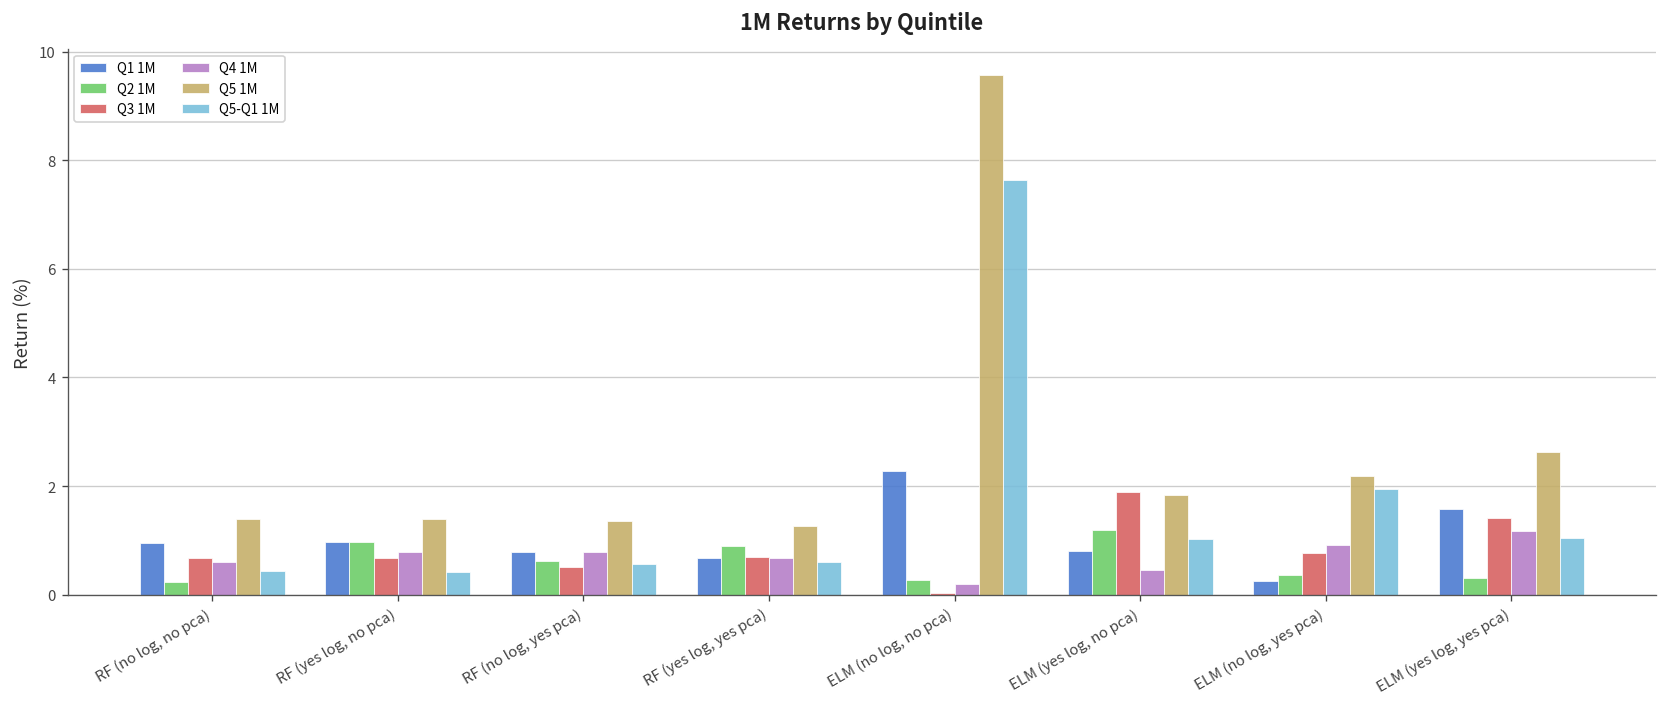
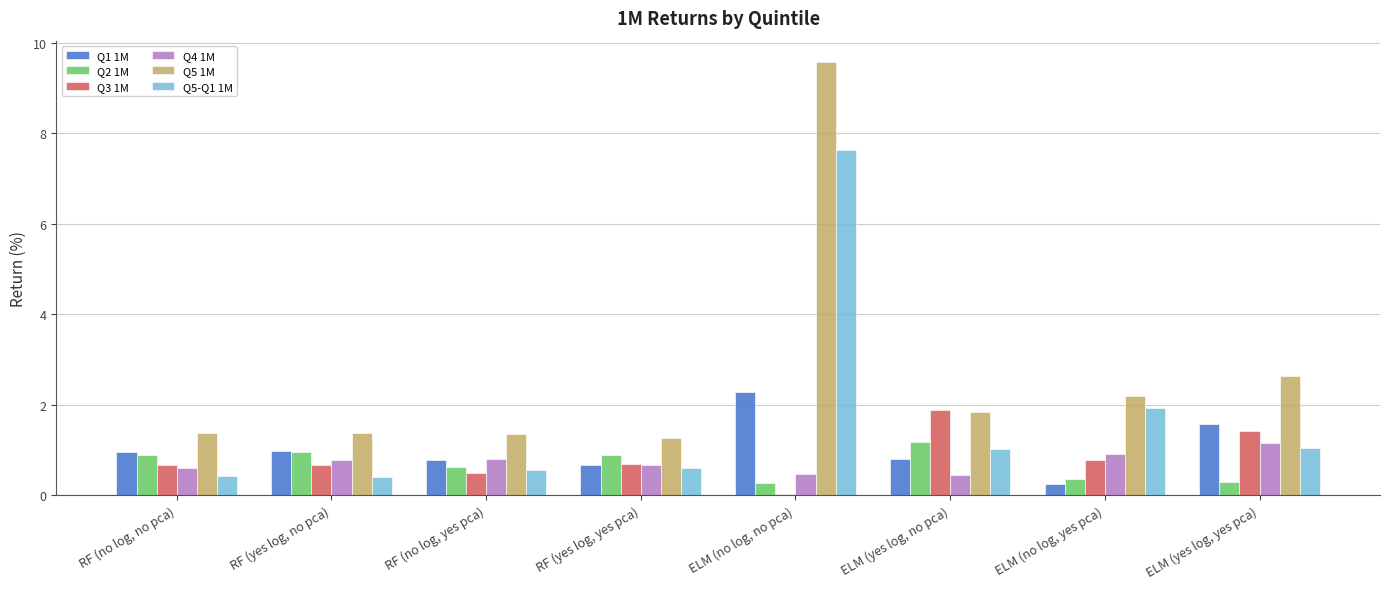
  {
    "Q1 1M": {
      "RF (no log, no pca)": 1.0,
      "RF (yes log, no pca)": 1.0,
      "RF (no log, yes pca)": 0.8,
      "RF (yes log, yes pca)": 0.7,
      "ELM (no log, no pca)": 2.3,
      "ELM (yes log, no pca)": 0.8,
      "ELM (no log, yes pca)": 0.3,
      "ELM (yes log, yes pca)": 1.6
    },
    "Q2 1M": {
-     "RF (no log, no pca)": 0.2,
+     "RF (no log, no pca)": 0.9,
      "RF (yes log, no pca)": 1.0,
      "RF (no log, yes pca)": 0.6,
      "RF (yes log, yes pca)": 0.9,
      "ELM (no log, no pca)": 0.3,
      "ELM (yes log, no pca)": 1.2,
      "ELM (no log, yes pca)": 0.4,
      "ELM (yes log, yes pca)": 0.3
    },
    "Q3 1M": {
      "RF (no log, no pca)": 0.7,
      "RF (yes log, no pca)": 0.7,
      "RF (no log, yes pca)": 0.5,
      "RF (yes log, yes pca)": 0.7,
      "ELM (yes log, no pca)": 1.9,
      "ELM (no log, yes pca)": 0.8,
      "ELM (yes log, yes pca)": 1.4
    },
    "Q4 1M": {
      "RF (no log, no pca)": 0.6,
      "RF (yes log, no pca)": 0.8,
      "RF (no log, yes pca)": 0.8,
      "RF (yes log, yes pca)": 0.7,
-     "ELM (no log, no pca)": 0.2,
+     "ELM (no log, no pca)": 0.5,
      "ELM (yes log, no pca)": 0.5,
      "ELM (no log, yes pca)": 0.9,
      "ELM (yes log, yes pca)": 1.2
    },
    "Q5 1M": {
      "RF (no log, no pca)": 1.4,
      "RF (yes log, no pca)": 1.4,
      "RF (no log, yes pca)": 1.4,
      "RF (yes log, yes pca)": 1.3,
      "ELM (no log, no pca)": 9.6,
      "ELM (yes log, no pca)": 1.8,
      "ELM (no log, yes pca)": 2.2,
      "ELM (yes log, yes pca)": 2.6
    },
    "Q5-Q1 1M": {
      "RF (no log, no pca)": 0.4,
      "RF (yes log, no pca)": 0.4,
      "RF (no log, yes pca)": 0.6,
      "RF (yes log, yes pca)": 0.6,
      "ELM (no log, no pca)": 7.6,
      "ELM (yes log, no pca)": 1.0,
      "ELM (no log, yes pca)": 1.9,
      "ELM (yes log, yes pca)": 1.1
    }
  }
